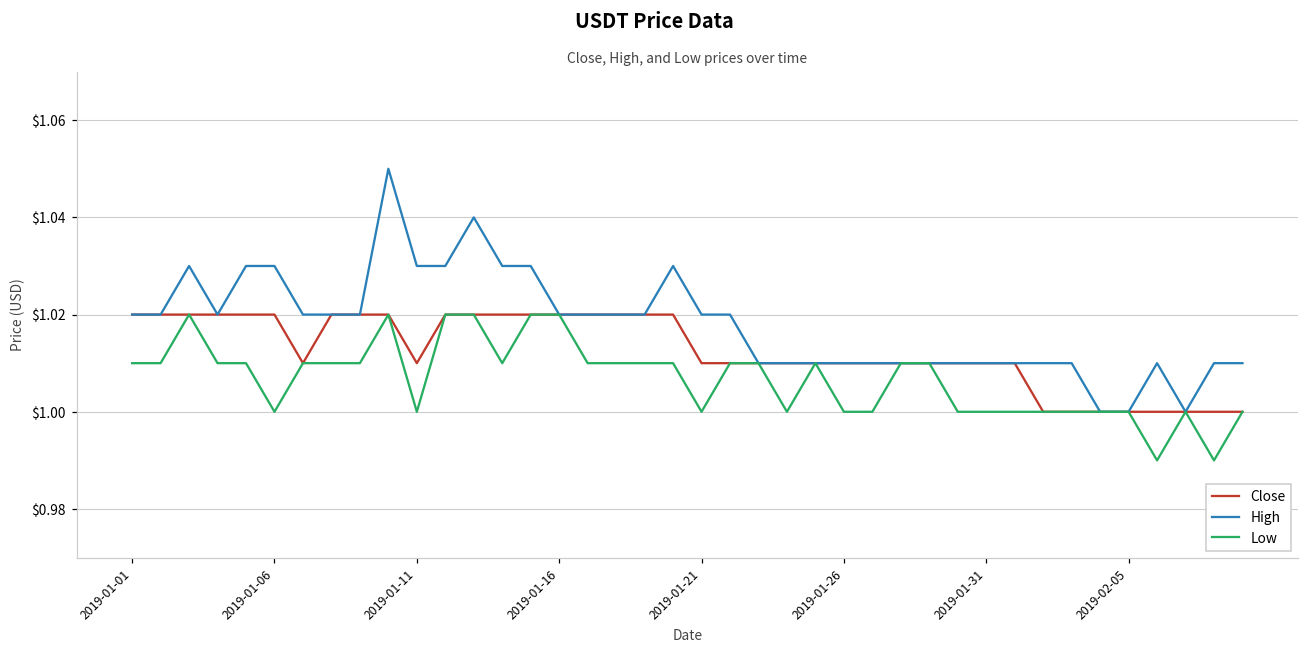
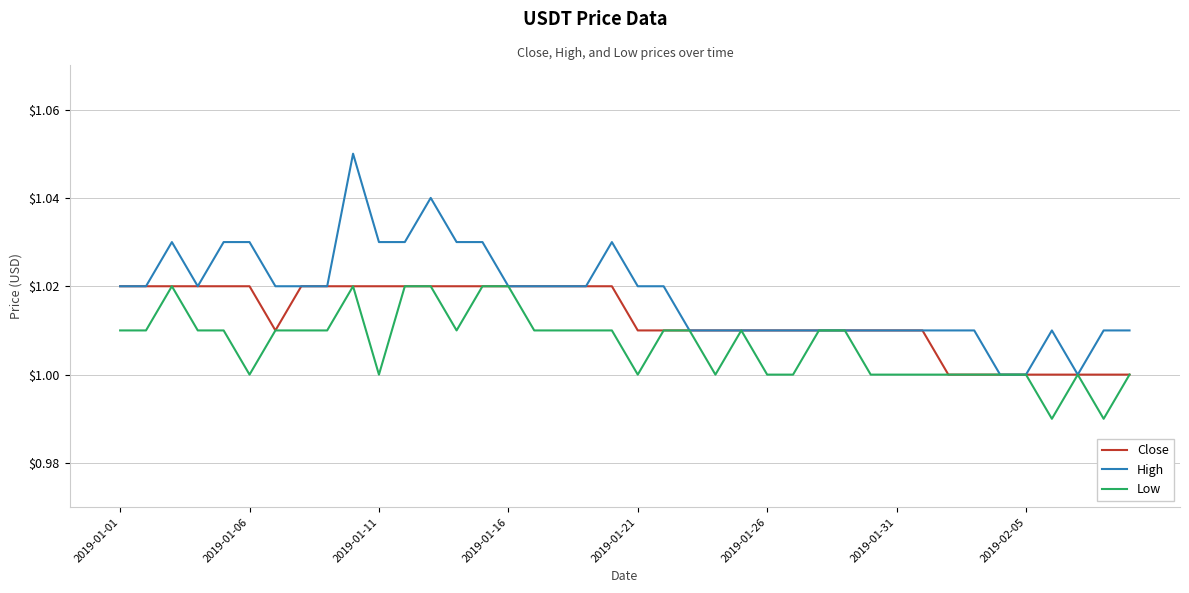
  {
    "Close": {
      "2019-01-06": "$1.02",
-     "2019-01-11": "$1.01",
+     "2019-01-11": "$1.02",
      "2019-01-21": "$1.01"
    },
    "High": {
      "2019-01-06": "$1.03",
      "2019-01-11": "$1.03",
      "2019-01-21": "$1.02"
    },
    "Low": {
      "2019-01-01": "$1.01",
      "2019-01-06": "$1.00",
      "2019-01-11": "$1.00",
      "2019-01-21": "$1.00",
      "2019-01-26": "$1.00",
      "2019-01-31": "$1.00"
    }
  }
